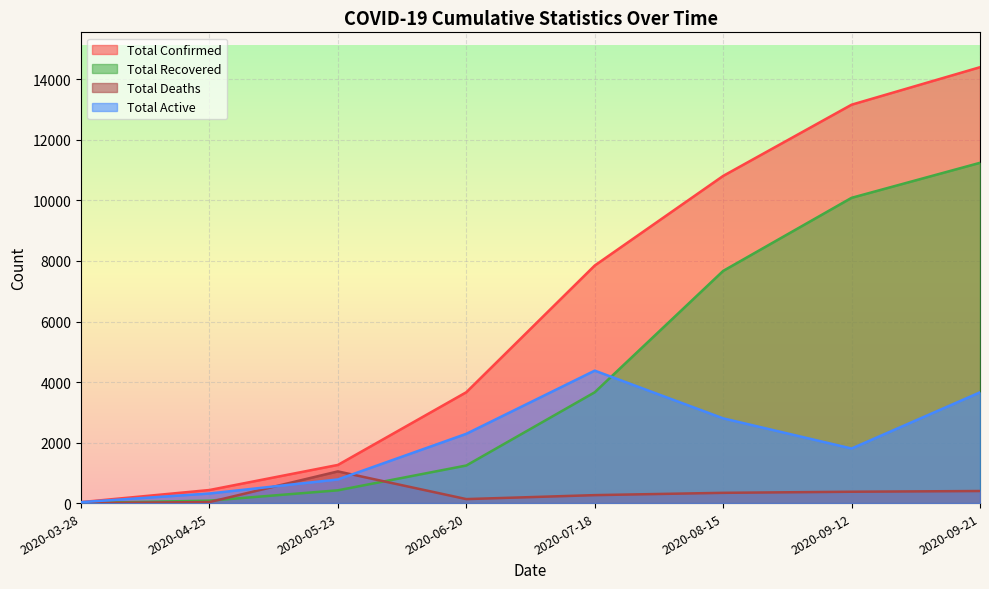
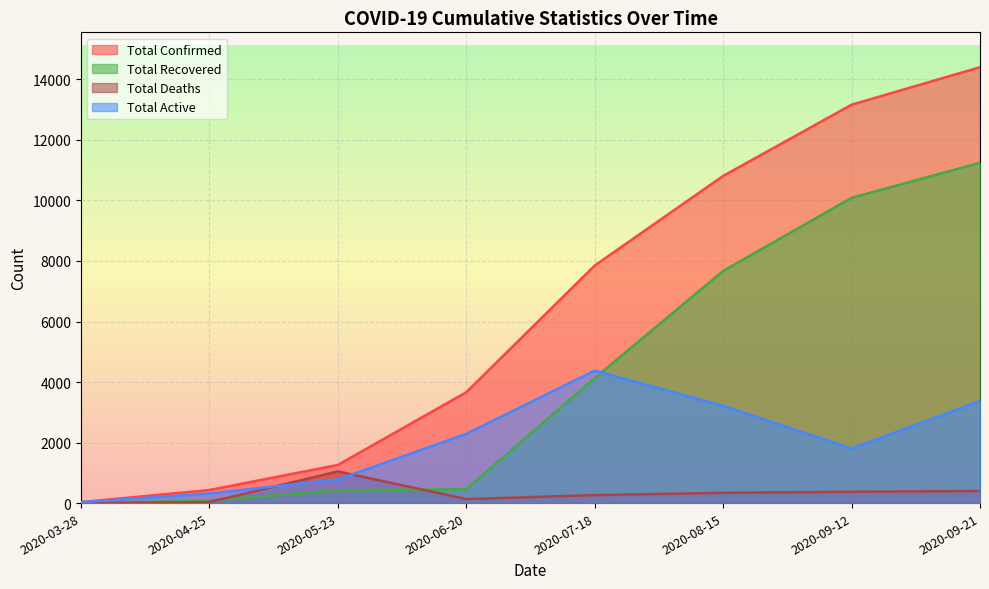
  {
    "Total Confirmed": {
      "2020-04-25": 400,
      "2020-05-23": 1300,
      "2020-06-20": 3700,
      "2020-07-18": 7900,
      "2020-08-15": 10800,
      "2020-09-12": 13200,
      "2020-09-21": 14400
    },
    "Total Recovered": {
      "2020-05-23": 400,
-     "2020-06-20": 1200,
-     "2020-07-18": 3700,
+     "2020-06-20": 500,
+     "2020-07-18": 4100,
      "2020-08-15": 7700,
      "2020-09-12": 10100,
      "2020-09-21": 11200
    },
    "Total Deaths": {
      "2020-05-23": 1000,
      "2020-06-20": 100,
      "2020-07-18": 300,
      "2020-08-15": 300,
      "2020-09-12": 400,
      "2020-09-21": 400
    },
    "Total Active": {
      "2020-04-25": 300,
      "2020-05-23": 800,
      "2020-06-20": 2300,
      "2020-07-18": 4400,
-     "2020-08-15": 2800,
+     "2020-08-15": 3200,
      "2020-09-12": 1800,
-     "2020-09-21": 3700
+     "2020-09-21": 3400
    }
  }
